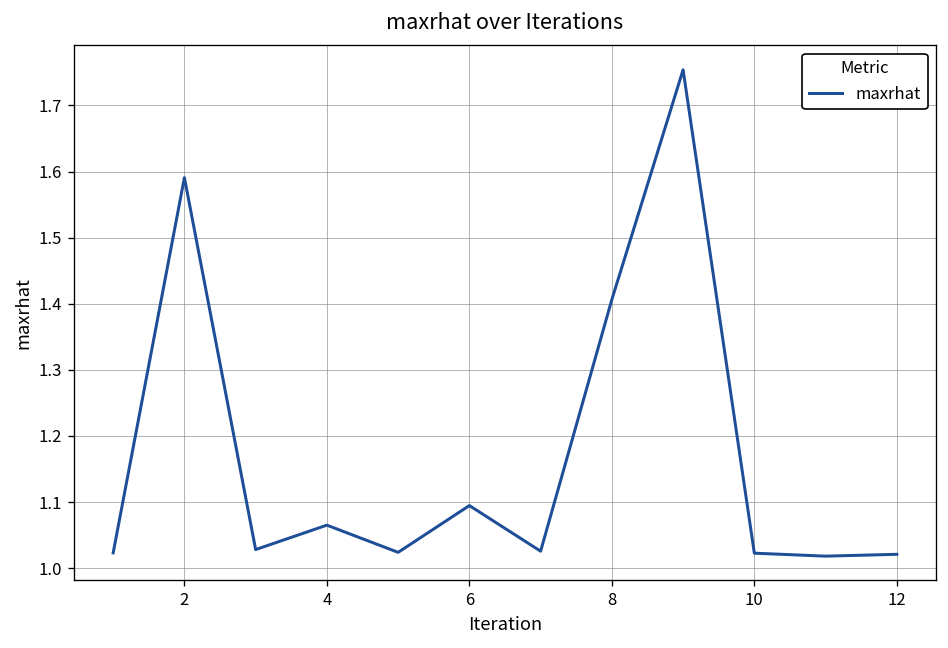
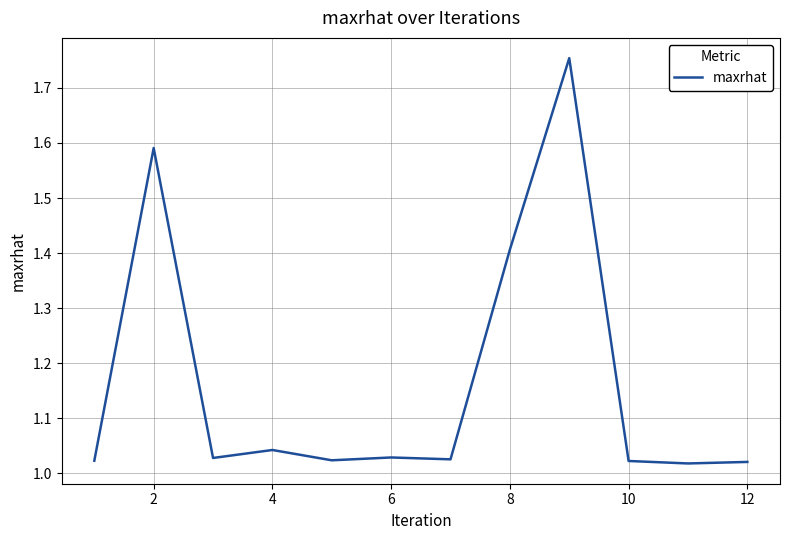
  {
    "2": 1.59,
-   "4": 1.07,
-   "6": 1.09,
+   "4": 1.04,
+   "6": 1.03,
    "8": 1.41,
    "10": 1.02,
    "12": 1.02
  }
